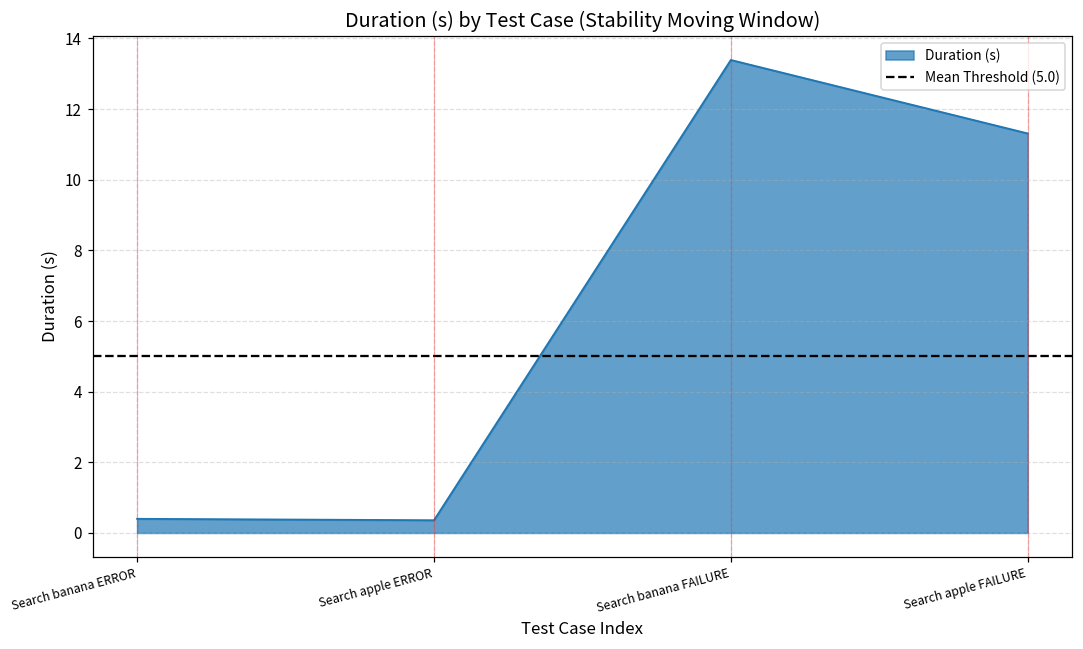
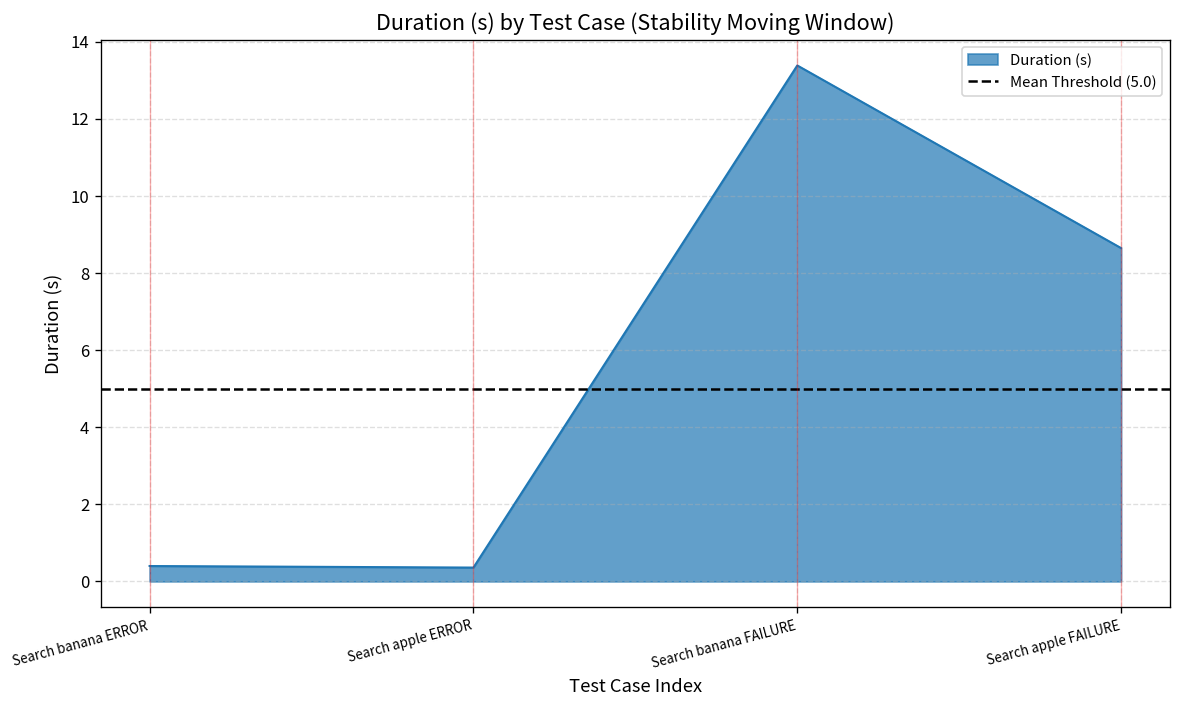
  {
    "Search banana ERROR": 0.4,
    "Search apple ERROR": 0.4,
    "Search banana FAILURE": 13.4,
-   "Search apple FAILURE": 11.3
+   "Search apple FAILURE": 8.7
  }
